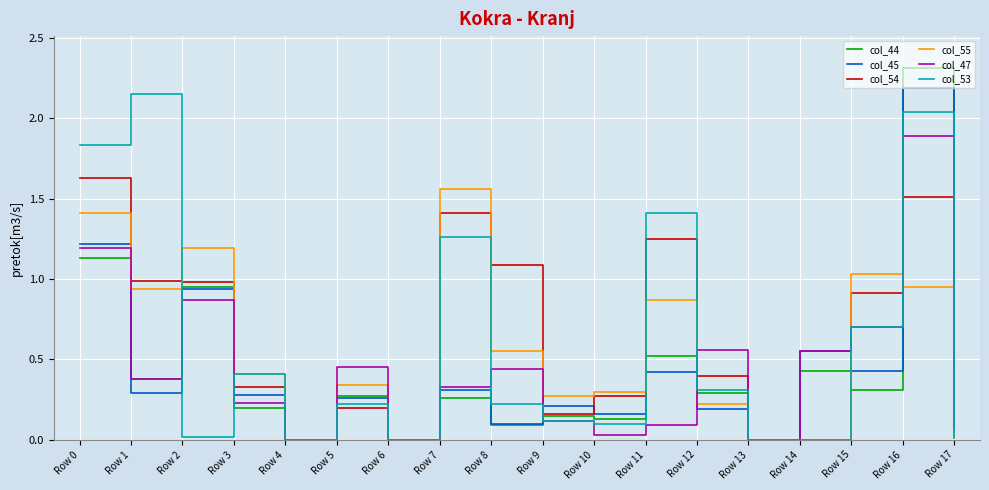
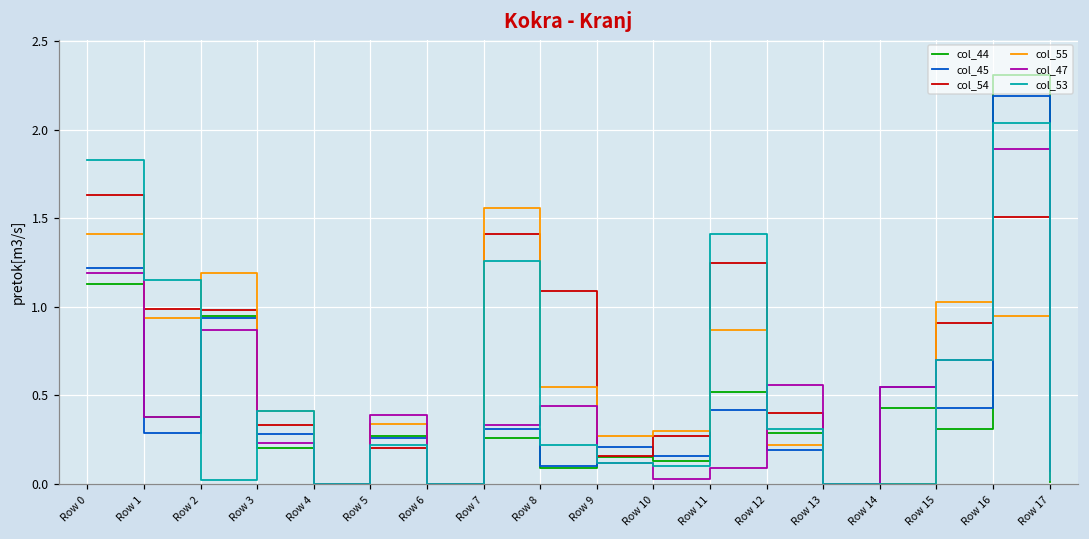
  {
    "col_44": {
      "Row 0": 1.13,
      "Row 3": 0.20,
      "Row 7": 0.26,
      "Row 10": 0.13,
      "Row 11": 0.52,
      "Row 12": 0.29,
      "Row 14": 0.43,
      "Row 15": 0.31
    },
    "col_45": {
      "Row 0": 1.22,
      "Row 1": 0.29,
      "Row 3": 0.28,
      "Row 7": 0.31,
      "Row 9": 0.21,
      "Row 10": 0.16,
      "Row 11": 0.42,
      "Row 12": 0.19,
      "Row 15": 0.43
    },
    "col_54": {
      "Row 0": 1.63,
      "Row 1": 0.99,
      "Row 2": 0.98,
      "Row 3": 0.33,
      "Row 5": 0.20,
      "Row 7": 1.41,
      "Row 8": 1.09,
      "Row 10": 0.27,
      "Row 11": 1.25,
      "Row 12": 0.40,
      "Row 15": 0.91,
      "Row 16": 1.51
    },
    "col_55": {
      "Row 0": 1.41,
      "Row 1": 0.94,
      "Row 2": 1.19,
      "Row 5": 0.34,
      "Row 7": 1.56,
      "Row 8": 0.55,
      "Row 9": 0.27,
      "Row 10": 0.30,
      "Row 11": 0.87,
      "Row 12": 0.22,
      "Row 15": 1.03,
      "Row 16": 0.95
    },
    "col_47": {
      "Row 0": 1.19,
      "Row 2": 0.87,
      "Row 3": 0.23,
-     "Row 5": 0.45,
+     "Row 5": 0.39,
      "Row 7": 0.33,
      "Row 8": 0.44,
      "Row 10": 0.03,
      "Row 11": 0.09,
      "Row 12": 0.56,
      "Row 16": 1.89
    },
    "col_53": {
      "Row 0": 1.83,
-     "Row 1": 2.15,
+     "Row 1": 1.15,
      "Row 2": 0.02,
      "Row 5": 0.22,
      "Row 7": 1.26,
      "Row 8": 0.22,
      "Row 10": 0.10,
      "Row 11": 1.41,
      "Row 12": 0.31,
      "Row 16": 2.04
    }
  }
